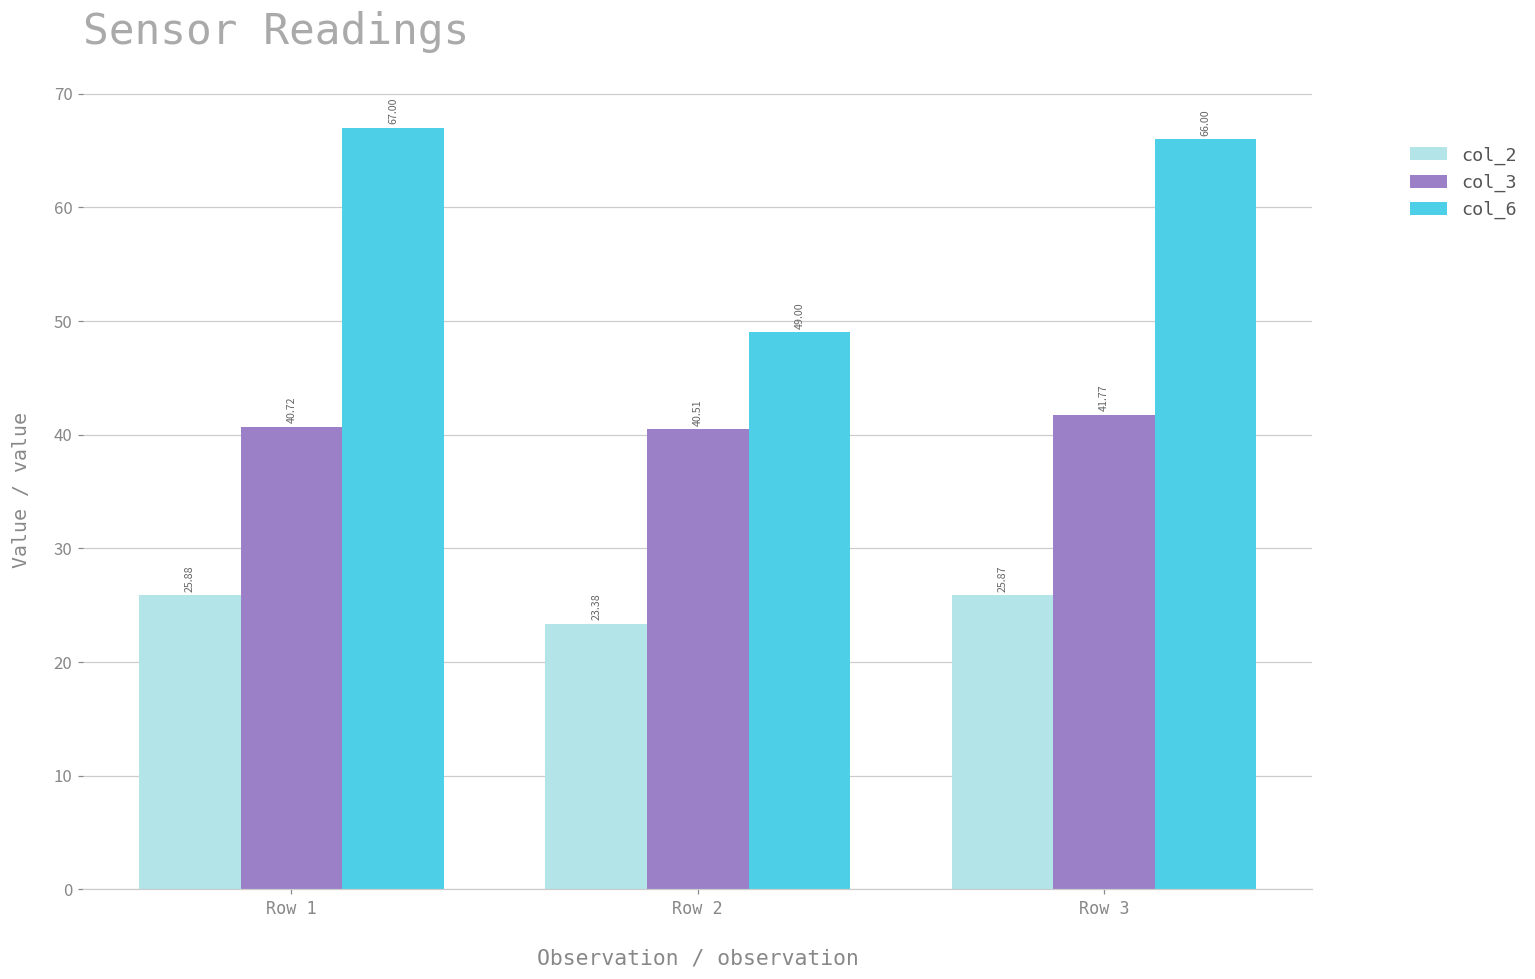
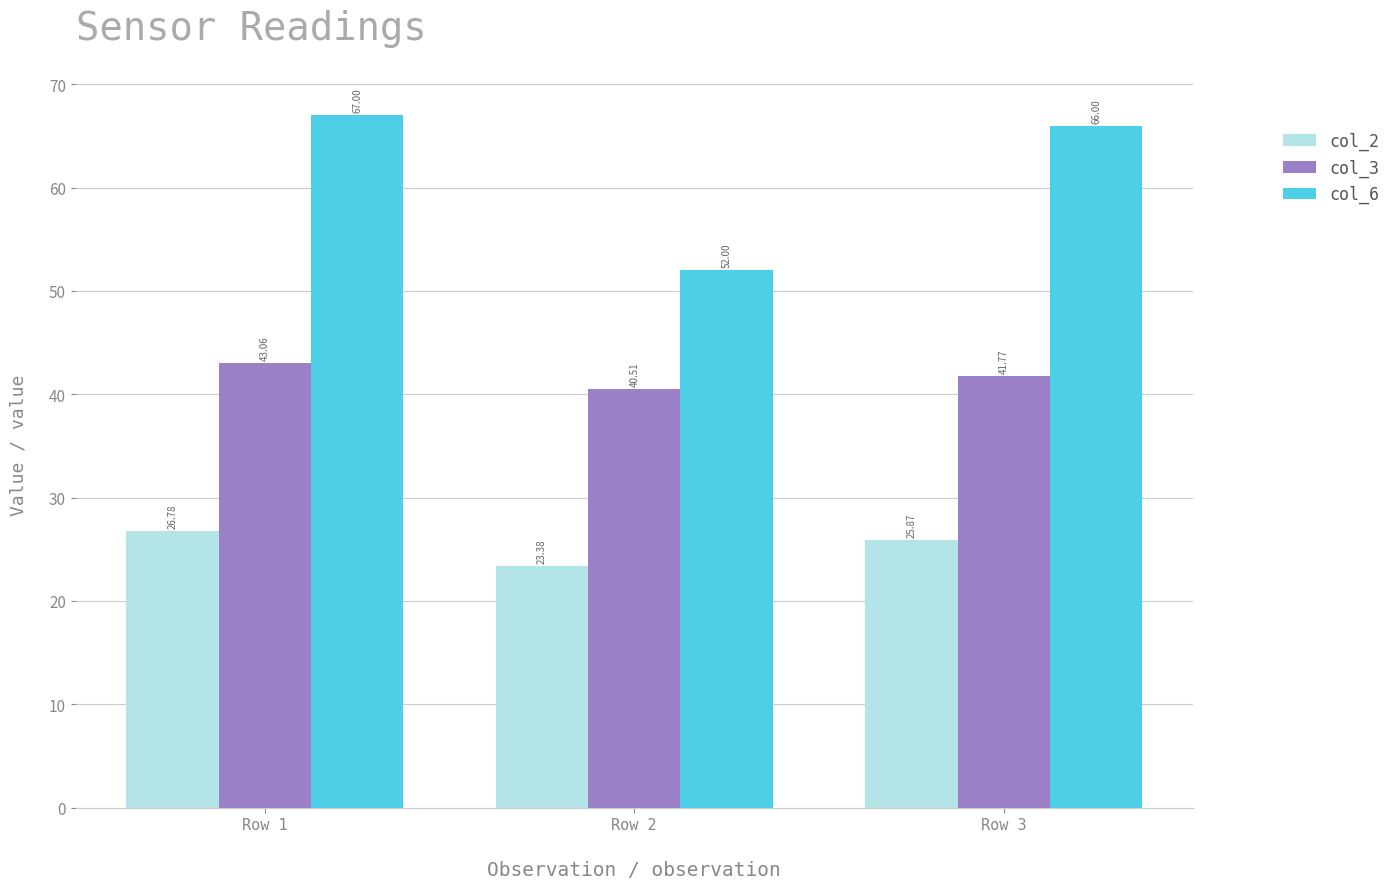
  {
    "col_2": {
-     "Row 1": 25.88,
+     "Row 1": 26.78,
      "Row 2": 23.38,
      "Row 3": 25.87
    },
    "col_3": {
-     "Row 1": 40.72,
+     "Row 1": 43.06,
      "Row 2": 40.51,
      "Row 3": 41.77
    },
    "col_6": {
      "Row 1": 67.00,
-     "Row 2": 49.00,
+     "Row 2": 52.00,
      "Row 3": 66.00
    }
  }
